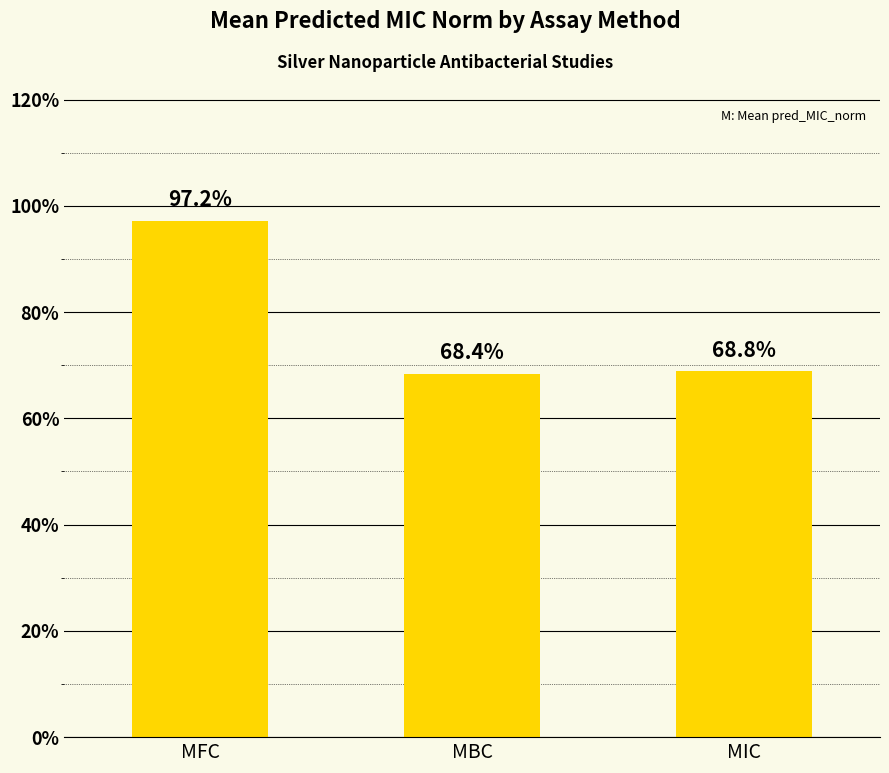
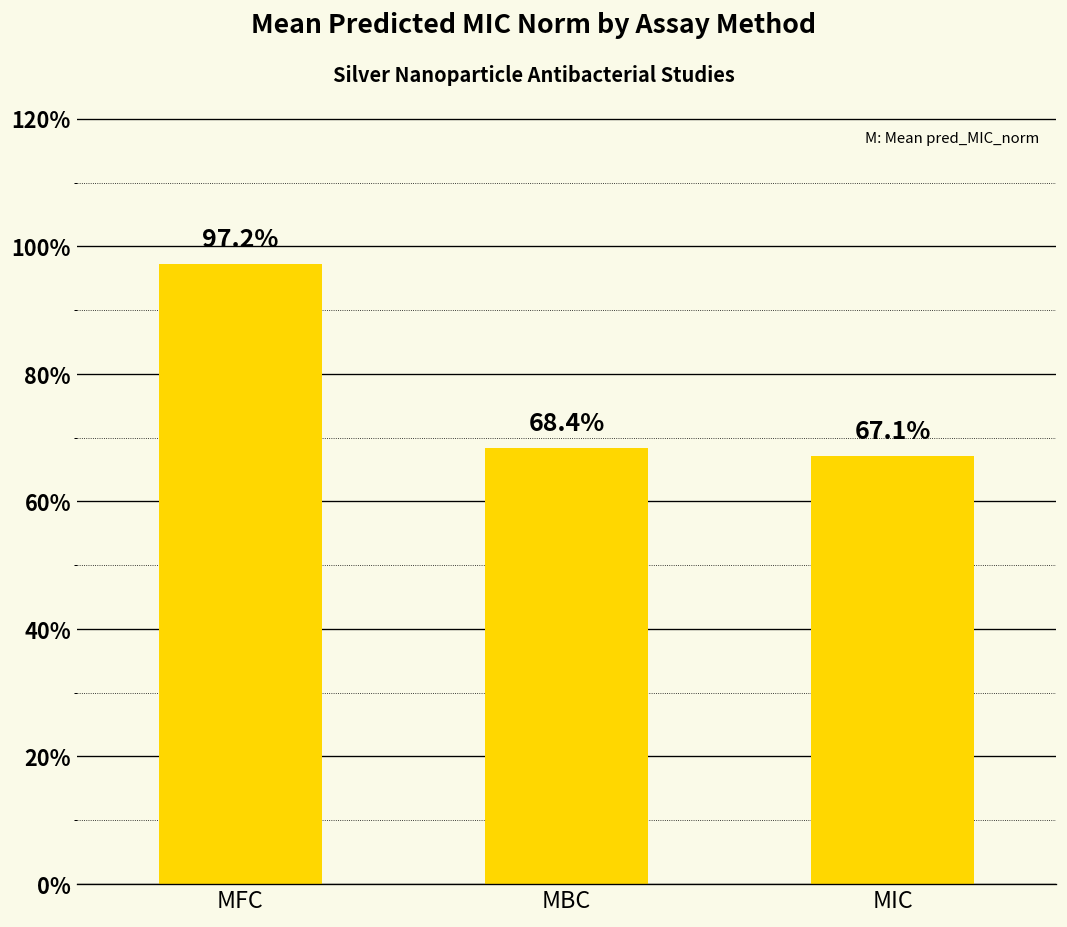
  {
    "MFC": "97.2%",
    "MBC": "68.4%",
-   "MIC": "68.8%"
+   "MIC": "67.1%"
  }
